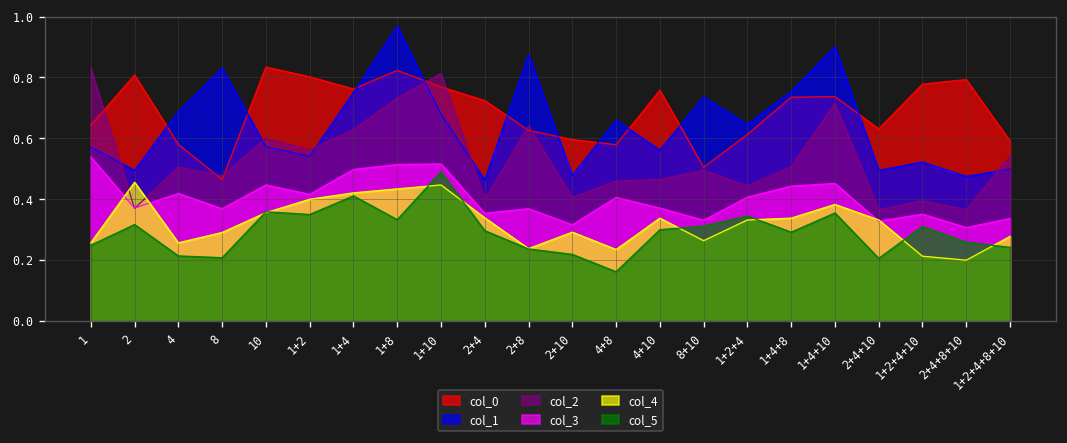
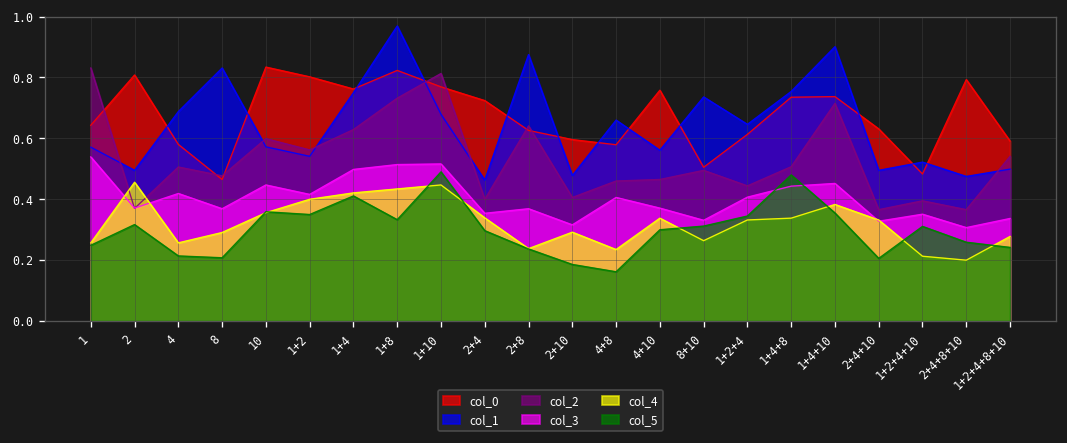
  {
    "col_0": {
      "1": 0.64,
      "2": 0.81,
      "4": 0.58,
      "8": 0.47,
      "10": 0.83,
      "1+2": 0.80,
      "1+4": 0.76,
      "1+8": 0.82,
      "1+10": 0.77,
      "2+4": 0.72,
      "2+8": 0.63,
      "2+10": 0.60,
      "4+8": 0.58,
      "4+10": 0.76,
      "8+10": 0.51,
      "1+2+4": 0.61,
      "1+4+8": 0.74,
      "1+4+10": 0.74,
      "2+4+10": 0.63,
-     "1+2+4+10": 0.78,
+     "1+2+4+10": 0.48,
      "2+4+8+10": 0.79,
      "1+2+4+8+10": 0.59
    },
    "col_1": {
      "1": 0.57,
      "2": 0.50,
      "4": 0.69,
      "8": 0.83,
      "10": 0.57,
      "1+2": 0.54,
      "1+4": 0.75,
      "1+8": 0.97,
      "1+10": 0.68,
      "2+4": 0.46,
      "2+8": 0.88,
      "2+10": 0.48,
      "4+8": 0.66,
      "4+10": 0.56,
      "8+10": 0.74,
      "1+2+4": 0.65,
      "1+4+8": 0.75,
      "1+4+10": 0.90,
      "2+4+10": 0.50,
      "1+2+4+10": 0.52,
      "2+4+8+10": 0.48,
      "1+2+4+8+10": 0.50
    },
    "col_2": {
      "1": 0.83,
      "4": 0.51,
      "8": 0.48,
      "10": 0.60,
      "1+2": 0.56,
      "1+4": 0.63,
      "1+8": 0.73,
      "1+10": 0.81,
      "2+4": 0.40,
      "2+8": 0.64,
      "2+10": 0.41,
      "4+8": 0.46,
      "4+10": 0.47,
      "8+10": 0.50,
      "1+2+4": 0.44,
      "1+4+8": 0.51,
      "1+4+10": 0.72,
      "2+4+10": 0.37,
      "1+2+4+10": 0.40,
      "2+4+8+10": 0.37,
      "1+2+4+8+10": 0.54
    },
    "col_3": {
      "1": 0.54,
      "4": 0.42,
      "8": 0.37,
      "10": 0.45,
      "1+2": 0.42,
      "1+4": 0.50,
      "1+8": 0.51,
      "1+10": 0.52,
      "2+4": 0.35,
      "2+8": 0.37,
      "2+10": 0.32,
      "4+8": 0.41,
      "4+10": 0.37,
      "8+10": 0.33,
      "1+2+4": 0.41,
      "1+4+8": 0.44,
      "1+4+10": 0.45,
      "1+2+4+10": 0.35,
      "2+4+8+10": 0.31,
      "1+2+4+8+10": 0.34
    },
    "col_4": {
      "2": 0.46,
      "4": 0.26,
      "8": 0.29,
      "1+2": 0.40,
      "1+8": 0.43,
      "1+10": 0.45,
      "2+4": 0.34,
      "2+10": 0.29,
      "4+8": 0.24,
      "4+10": 0.34,
      "8+10": 0.26,
      "1+2+4": 0.33,
      "1+4+8": 0.34,
      "1+4+10": 0.38,
      "1+2+4+10": 0.21,
      "2+4+8+10": 0.20,
      "1+2+4+8+10": 0.28
    },
    "col_5": {
      "2": 0.32,
      "4": 0.21,
      "8": 0.21,
      "1+2": 0.35,
      "1+8": 0.33,
      "1+10": 0.49,
      "2+4": 0.30,
-     "2+10": 0.22,
+     "2+10": 0.19,
      "4+8": 0.16,
      "4+10": 0.30,
      "8+10": 0.31,
      "1+2+4": 0.35,
-     "1+4+8": 0.29,
+     "1+4+8": 0.48,
      "1+4+10": 0.36,
      "2+4+10": 0.21,
      "1+2+4+10": 0.31,
      "2+4+8+10": 0.26,
      "1+2+4+8+10": 0.24
    }
  }
